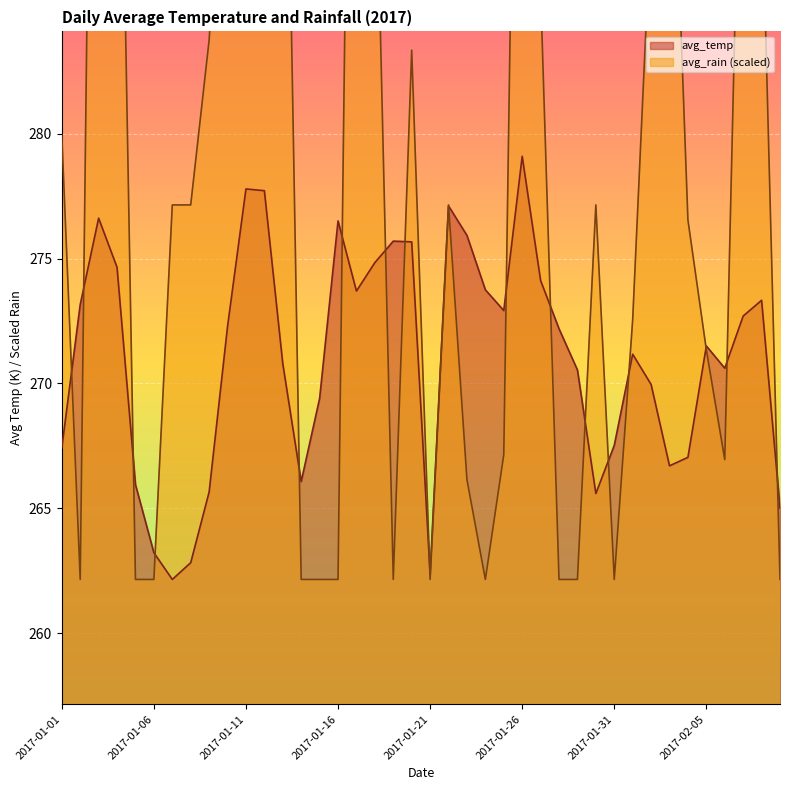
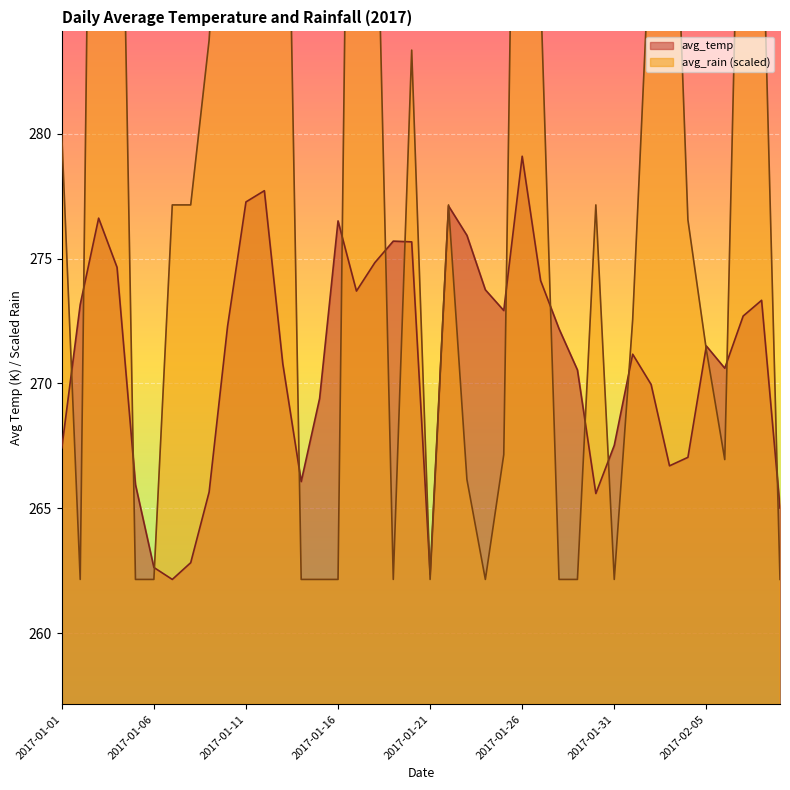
  {
    "avg_temp": {
      "2017-01-01": 267.4,
-     "2017-01-06": 263.2,
-     "2017-01-11": 277.8,
+     "2017-01-06": 262.6,
+     "2017-01-11": 277.3,
      "2017-01-16": 276.5,
      "2017-01-21": 262.4,
      "2017-01-26": 279.1,
      "2017-01-31": 267.5,
      "2017-02-05": 271.5
    },
    "avg_rain (scaled)": {
      "2017-01-01": 280.0,
      "2017-01-06": 262.2,
      "2017-01-16": 262.2,
      "2017-01-21": 262.2,
      "2017-01-31": 262.2,
      "2017-02-05": 271.3
    }
  }
